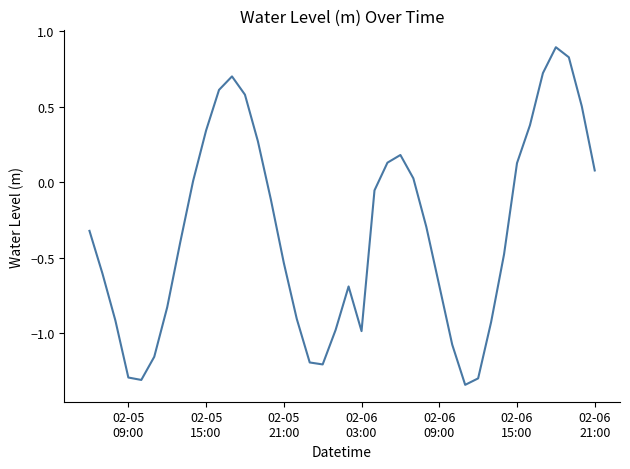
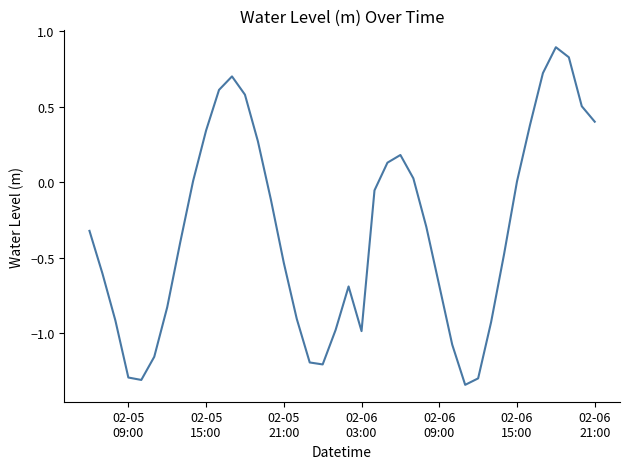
  {
    "02-05 09:00": -1.29,
    "02-05 15:00": 0.34,
    "02-05 21:00": -0.53,
    "02-06 03:00": -0.99,
    "02-06 09:00": -0.69,
-   "02-06 15:00": 0.13,
-   "02-06 21:00": 0.08
+   "02-06 15:00": 0.00,
+   "02-06 21:00": 0.40
  }
